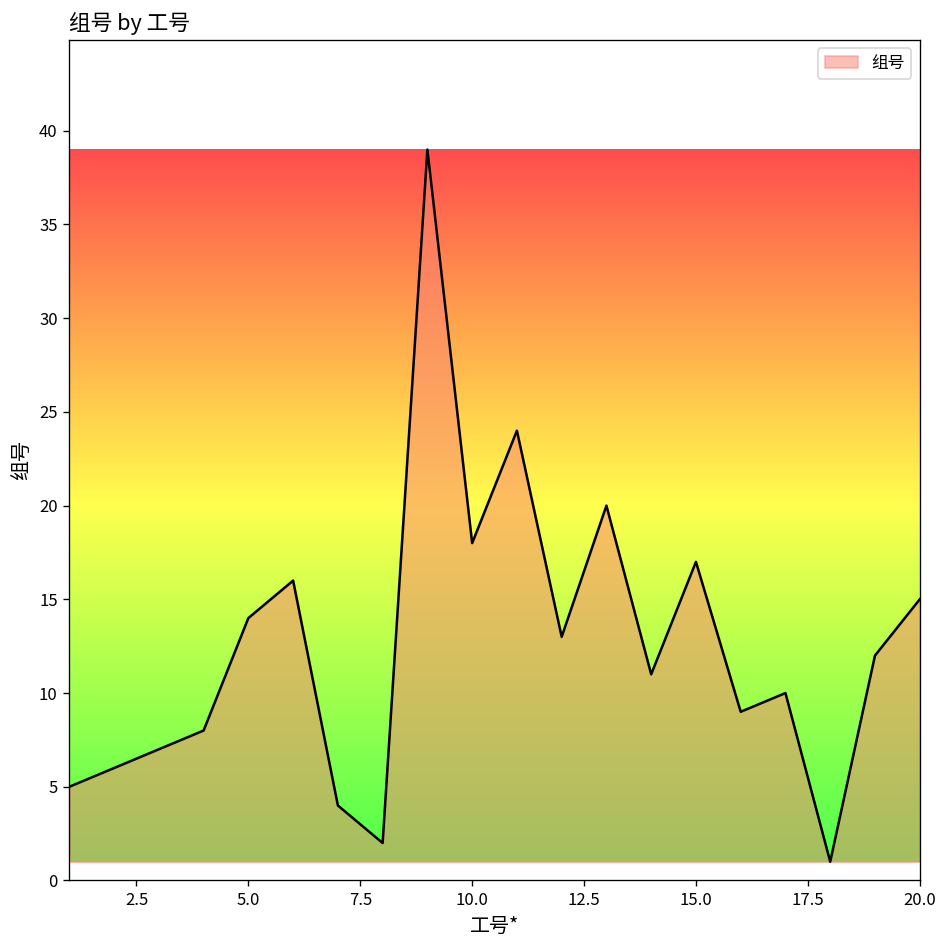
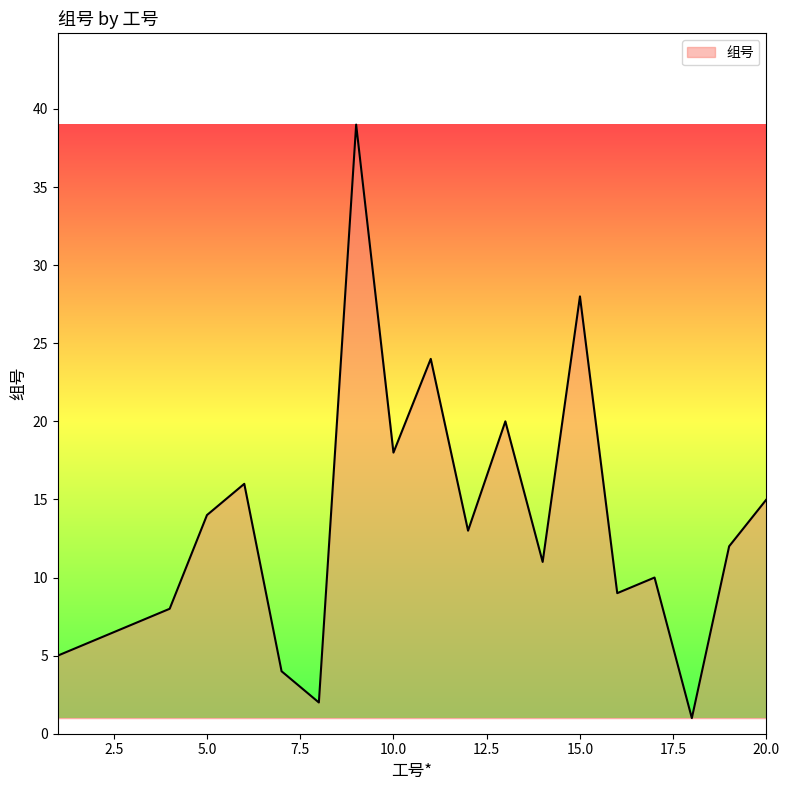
  {
    "5.0": 14,
    "10.0": 18,
-   "15.0": 17,
+   "15.0": 28,
    "20.0": 15
  }
